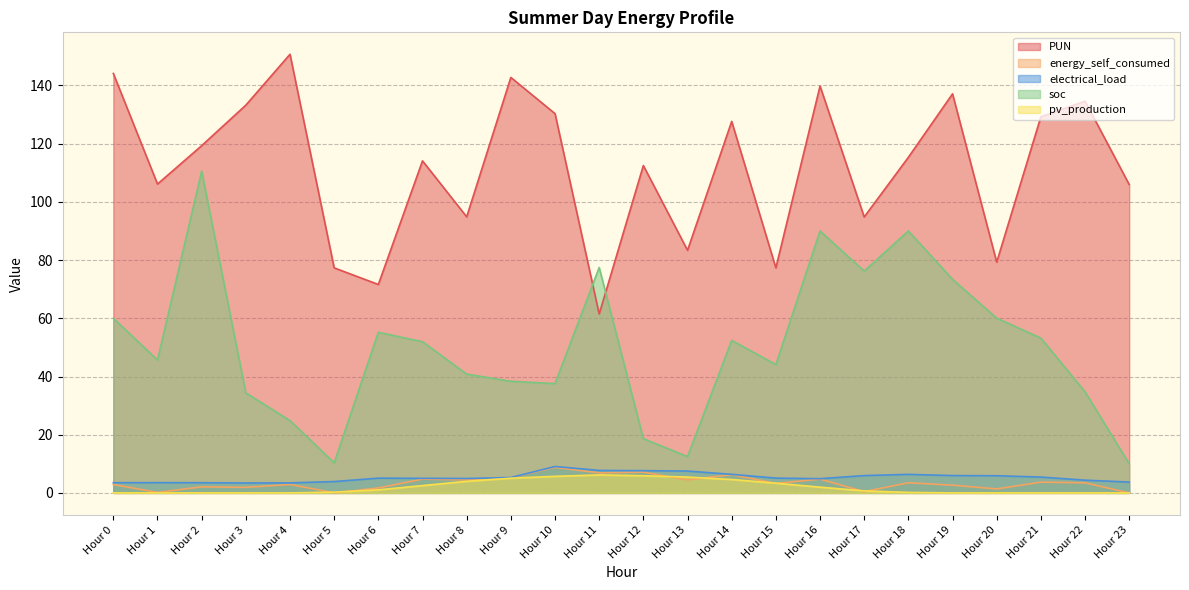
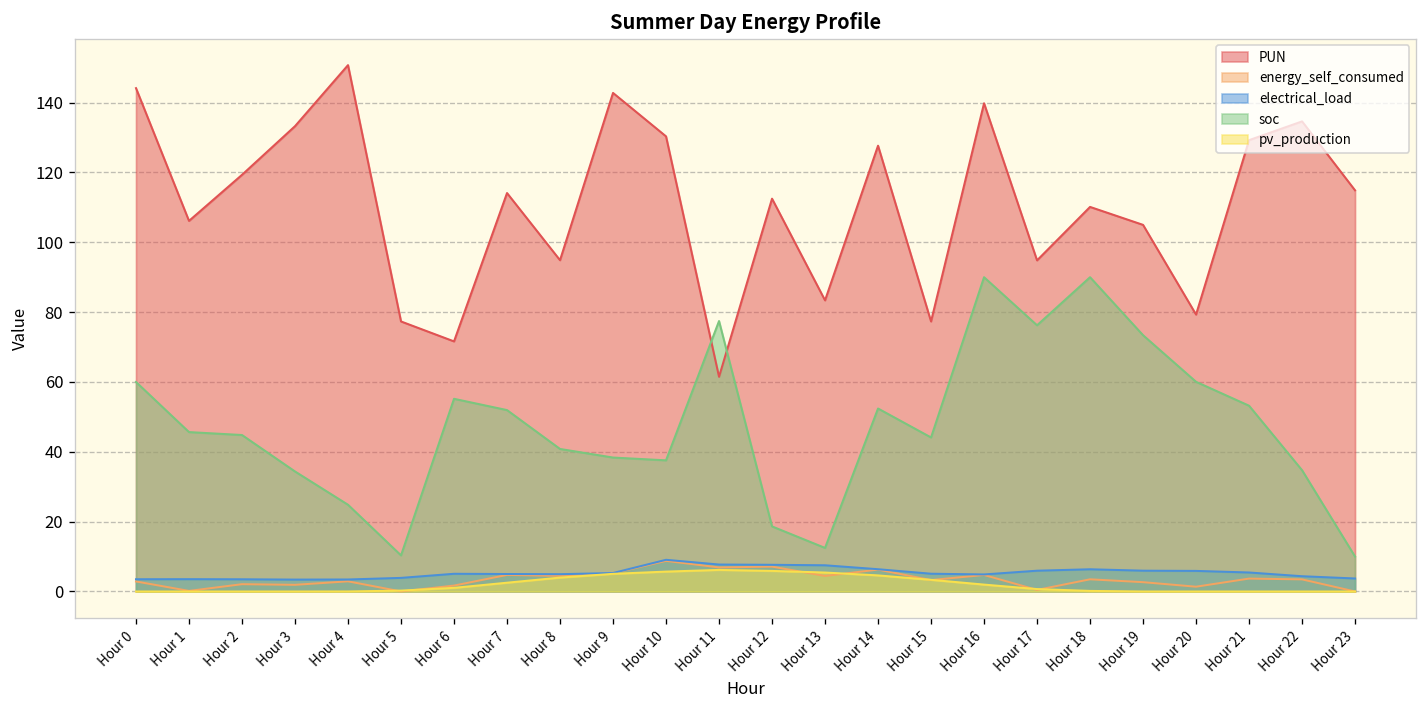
  {
    "PUN": {
      "Hour 0": 144,
      "Hour 1": 106,
      "Hour 2": 119,
      "Hour 3": 133,
      "Hour 4": 151,
      "Hour 5": 77,
      "Hour 6": 72,
      "Hour 7": 114,
      "Hour 8": 95,
      "Hour 9": 143,
      "Hour 10": 130,
      "Hour 11": 61,
      "Hour 12": 112,
      "Hour 13": 83,
      "Hour 14": 128,
      "Hour 15": 77,
      "Hour 16": 140,
      "Hour 17": 95,
-     "Hour 18": 115,
-     "Hour 19": 137,
+     "Hour 18": 110,
+     "Hour 19": 105,
      "Hour 20": 79,
-     "Hour 23": 106
+     "Hour 23": 115
    },
    "electrical_load": {
      "Hour 1": 4,
      "Hour 2": 3,
      "Hour 3": 3,
      "Hour 5": 4,
      "Hour 6": 5,
      "Hour 13": 8,
      "Hour 15": 5,
      "Hour 17": 6,
      "Hour 18": 6,
      "Hour 19": 6,
      "Hour 20": 6,
      "Hour 21": 5,
      "Hour 22": 4,
      "Hour 23": 4
    },
    "soc": {
      "Hour 0": 60,
      "Hour 1": 46,
-     "Hour 2": 111,
+     "Hour 2": 45,
      "Hour 3": 34,
      "Hour 4": 25,
      "Hour 5": 10,
      "Hour 6": 55,
      "Hour 7": 52,
      "Hour 8": 41,
      "Hour 9": 38,
      "Hour 10": 38,
      "Hour 11": 77,
      "Hour 12": 19,
      "Hour 13": 12,
      "Hour 14": 52,
      "Hour 15": 44,
      "Hour 16": 90,
      "Hour 17": 76,
      "Hour 18": 90,
      "Hour 19": 73,
      "Hour 20": 60,
      "Hour 21": 53,
      "Hour 22": 35,
      "Hour 23": 10
    }
  }
